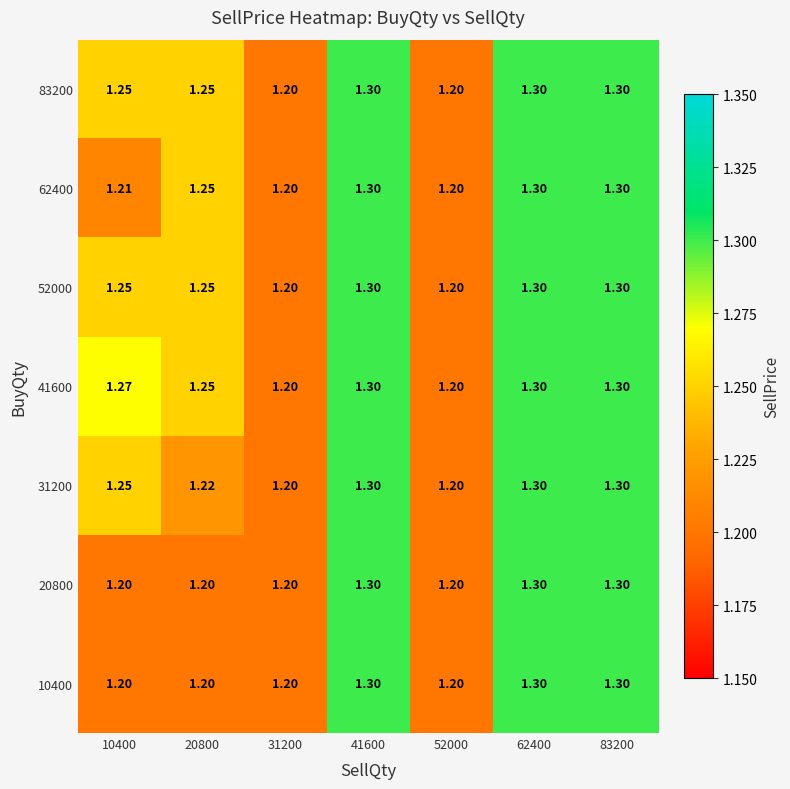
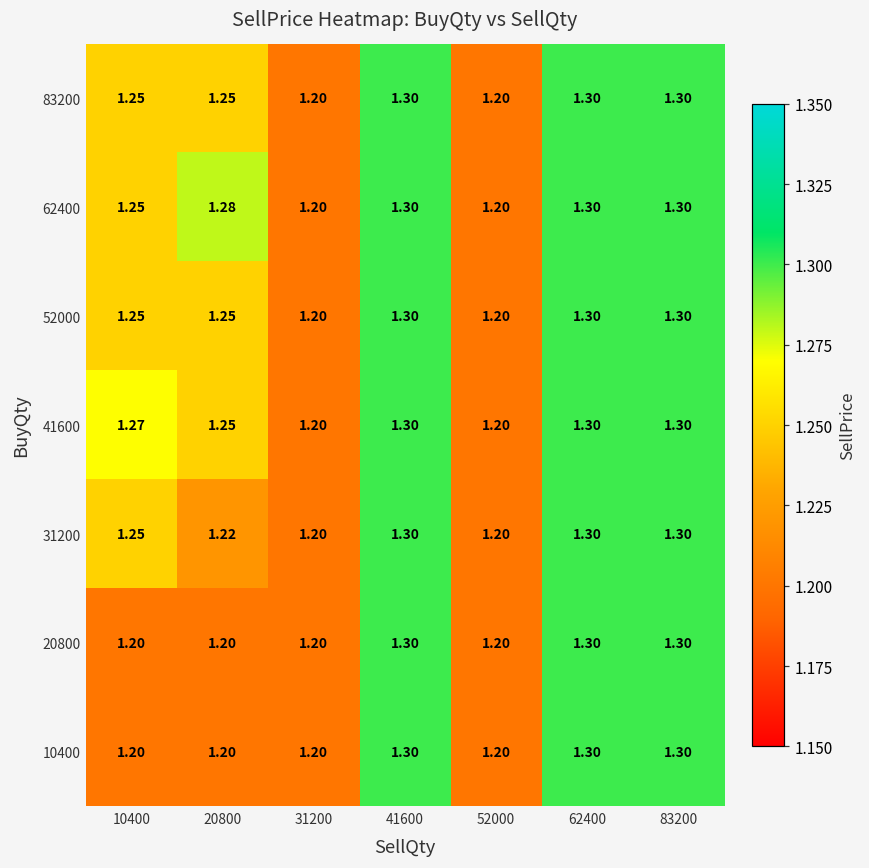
  {
    "83200": {
      "10400": 1.25,
      "20800": 1.25,
      "31200": 1.20,
      "41600": 1.30,
      "52000": 1.20,
      "62400": 1.30,
      "83200": 1.30
    },
    "62400": {
-     "10400": 1.21,
-     "20800": 1.25,
+     "10400": 1.25,
+     "20800": 1.28,
      "31200": 1.20,
      "41600": 1.30,
      "52000": 1.20,
      "62400": 1.30,
      "83200": 1.30
    },
    "52000": {
      "10400": 1.25,
      "20800": 1.25,
      "31200": 1.20,
      "41600": 1.30,
      "52000": 1.20,
      "62400": 1.30,
      "83200": 1.30
    },
    "41600": {
      "10400": 1.27,
      "20800": 1.25,
      "31200": 1.20,
      "41600": 1.30,
      "52000": 1.20,
      "62400": 1.30,
      "83200": 1.30
    },
    "31200": {
      "10400": 1.25,
      "20800": 1.22,
      "31200": 1.20,
      "41600": 1.30,
      "52000": 1.20,
      "62400": 1.30,
      "83200": 1.30
    },
    "20800": {
      "10400": 1.20,
      "20800": 1.20,
      "31200": 1.20,
      "41600": 1.30,
      "52000": 1.20,
      "62400": 1.30,
      "83200": 1.30
    },
    "10400": {
      "10400": 1.20,
      "20800": 1.20,
      "31200": 1.20,
      "41600": 1.30,
      "52000": 1.20,
      "62400": 1.30,
      "83200": 1.30
    }
  }
